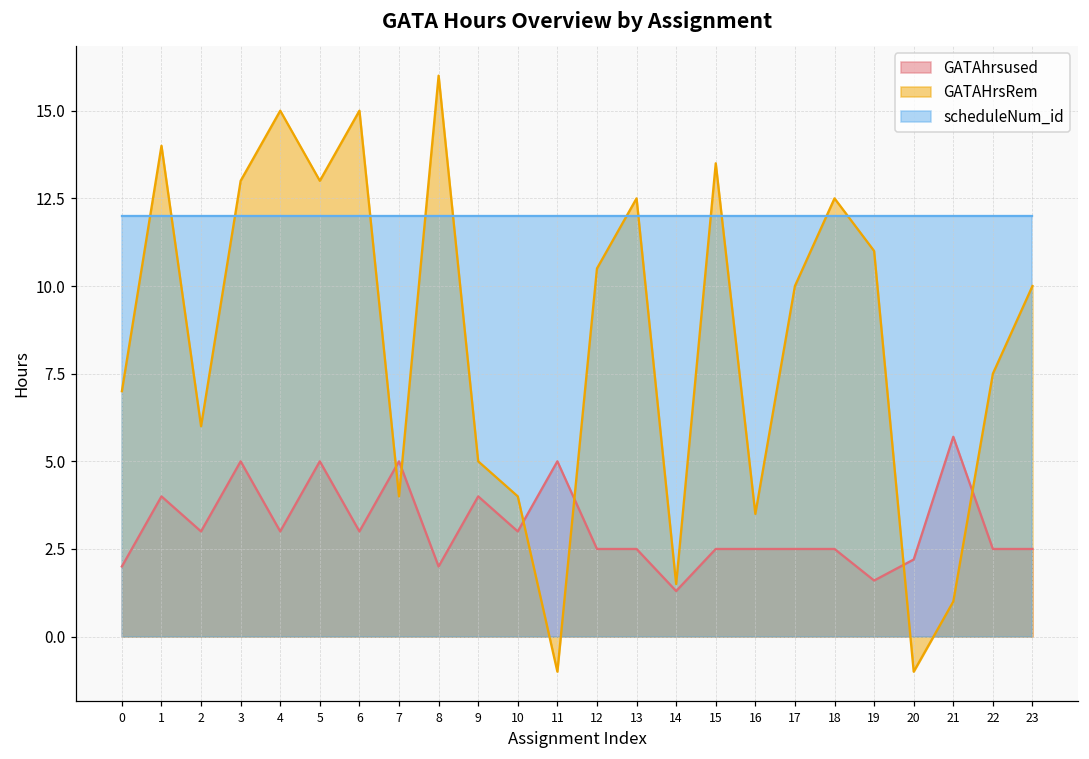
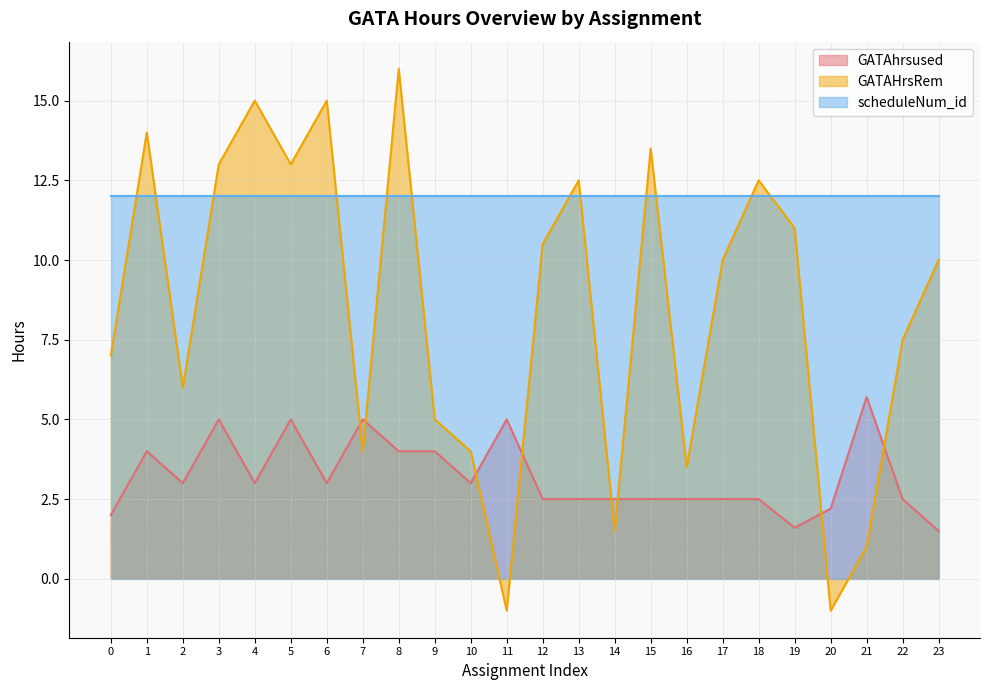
  {
    "GATAhrsused": {
      "0": 2.0,
      "1": 4.0,
      "2": 3.0,
      "3": 5.0,
      "4": 3.0,
      "5": 5.0,
      "6": 3.0,
      "7": 5.0,
-     "8": 2,
+     "8": 4,
      "9": 4.0,
      "10": 3.0,
      "11": 5.0,
      "12": 2.5,
      "13": 2.5,
-     "14": 1.3,
+     "14": 2.5,
      "15": 2.5,
      "16": 2.5,
      "17": 2.5,
      "18": 2.5,
      "19": 1.6,
      "20": 2.2,
      "21": 5.7,
      "22": 2.5,
-     "23": 2.5
+     "23": 1.5
    },
    "scheduleNum_id": {
      "0": 12.0,
      "1": 12.0,
      "2": 12.0,
      "3": 12.0,
      "4": 12.0,
      "5": 12.0,
      "6": 12.0,
      "7": 12.0,
      "8": 12.0,
      "9": 12.0,
      "10": 12.0,
      "11": 12.0,
      "12": 12.0,
      "13": 12.0,
      "14": 12.0,
      "15": 12.0,
      "16": 12.0,
      "17": 12.0,
      "18": 12.0,
      "19": 12.0,
      "20": 12.0,
      "21": 12.0,
      "22": 12.0,
      "23": 12.0
    }
  }
